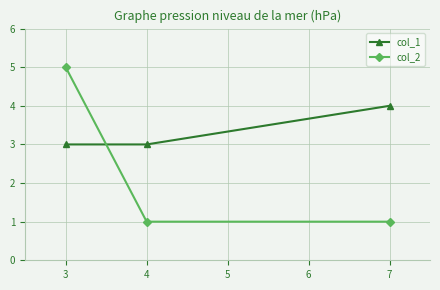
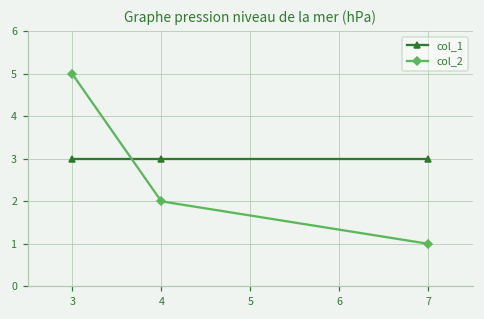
  {
    "col_1": {
      "3": 3,
      "4": 3,
-     "7": 4
+     "7": 3
    },
    "col_2": {
      "3": 5,
-     "4": 1,
+     "4": 2,
      "7": 1
    }
  }
